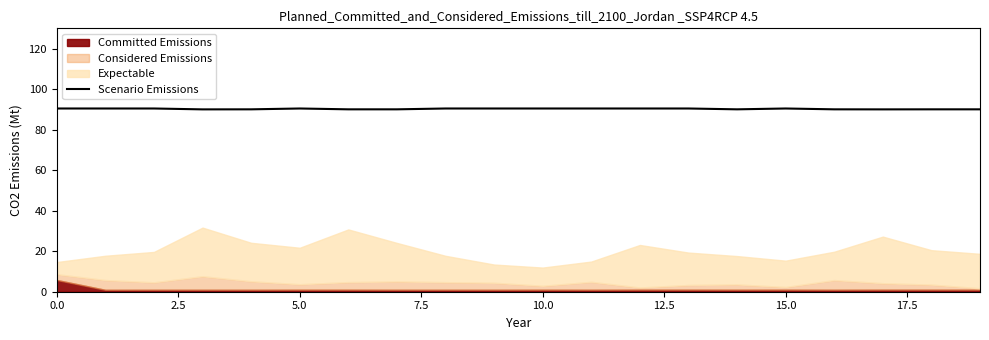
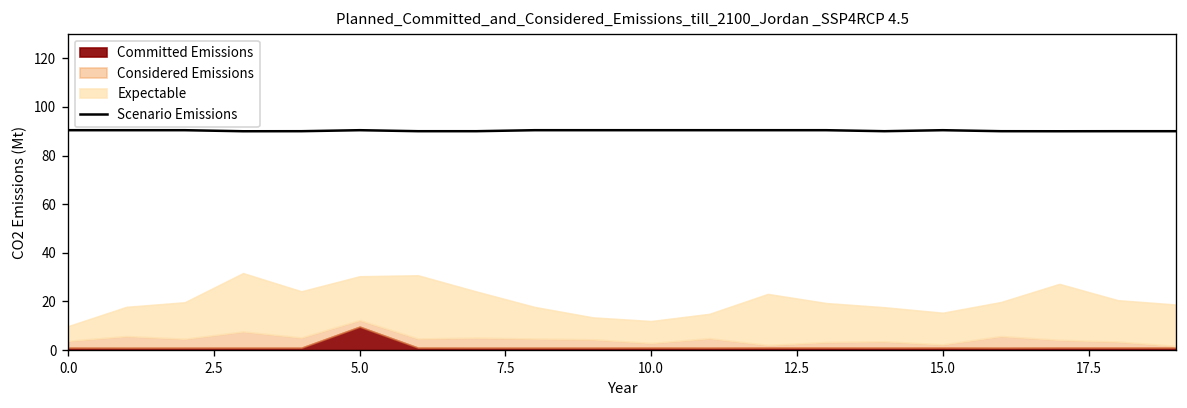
  {
    "Committed Emissions": {
-     "0.0": 6,
-     "5.0": 1
+     "0.0": 1,
+     "5.0": 10
    },
    "Scenario Emissions": {
      "0.0": 90,
      "5.0": 90,
      "10.0": 90,
      "15.0": 90
    }
  }
